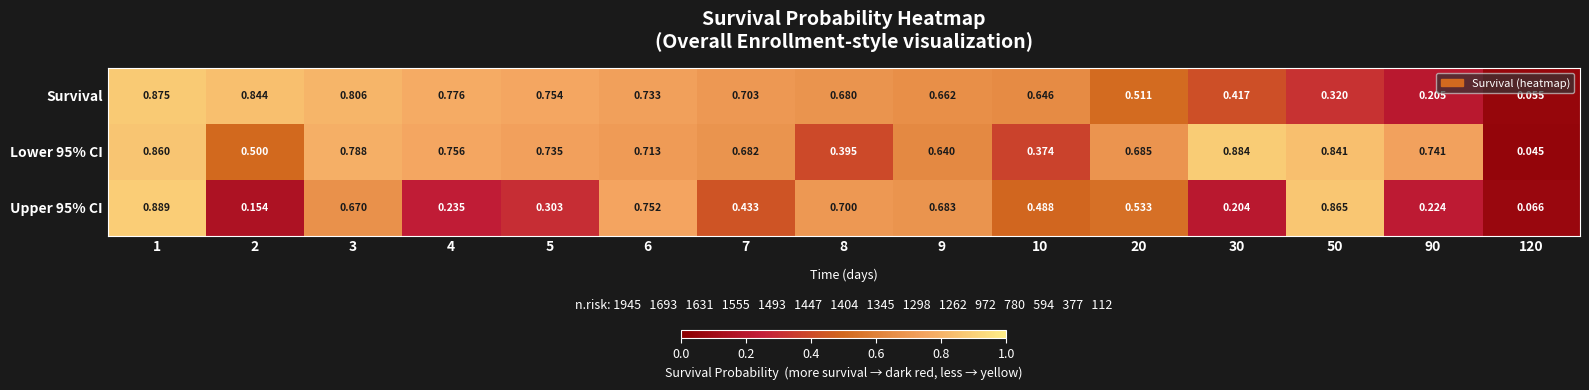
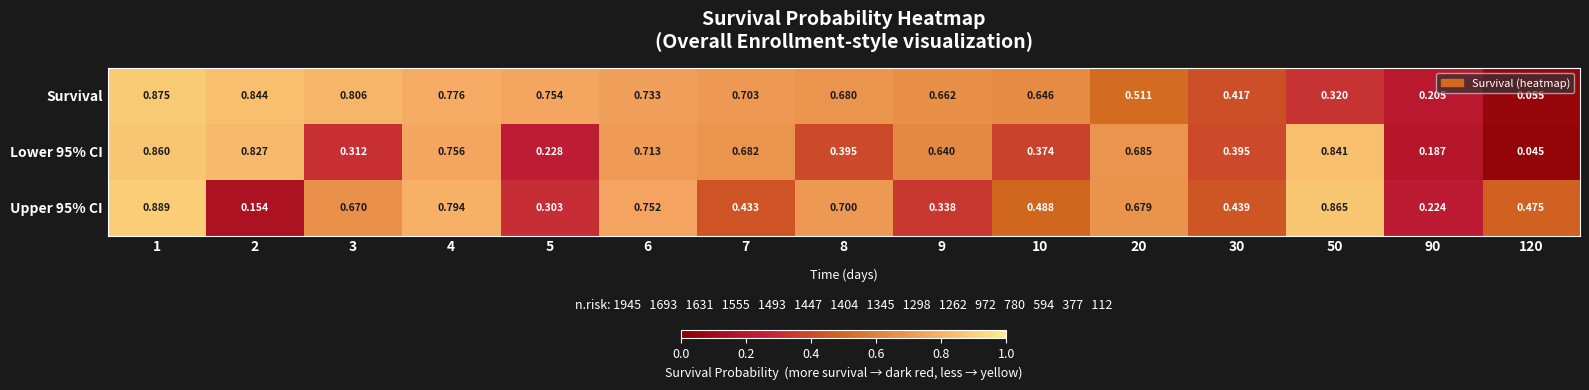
  {
    "Survival": {
      "1": 0.875,
      "2": 0.844,
      "3": 0.806,
      "4": 0.776,
      "5": 0.754,
      "6": 0.733,
      "7": 0.703,
      "8": 0.680,
      "9": 0.662,
      "10": 0.646,
      "20": 0.511,
      "30": 0.417,
      "50": 0.320
    },
    "Lower 95% CI": {
      "1": 0.860,
-     "2": 0.500,
-     "3": 0.788,
+     "2": 0.827,
+     "3": 0.312,
      "4": 0.756,
-     "5": 0.735,
+     "5": 0.228,
      "6": 0.713,
      "7": 0.682,
      "8": 0.395,
      "9": 0.640,
      "10": 0.374,
      "20": 0.685,
-     "30": 0.884,
+     "30": 0.395,
      "50": 0.841,
-     "90": 0.741,
+     "90": 0.187,
      "120": 0.045
    },
    "Upper 95% CI": {
      "1": 0.889,
      "2": 0.154,
      "3": 0.670,
-     "4": 0.235,
+     "4": 0.794,
      "5": 0.303,
      "6": 0.752,
      "7": 0.433,
      "8": 0.700,
-     "9": 0.683,
+     "9": 0.338,
      "10": 0.488,
-     "20": 0.533,
-     "30": 0.204,
+     "20": 0.679,
+     "30": 0.439,
      "50": 0.865,
      "90": 0.224,
-     "120": 0.066
+     "120": 0.475
    }
  }
